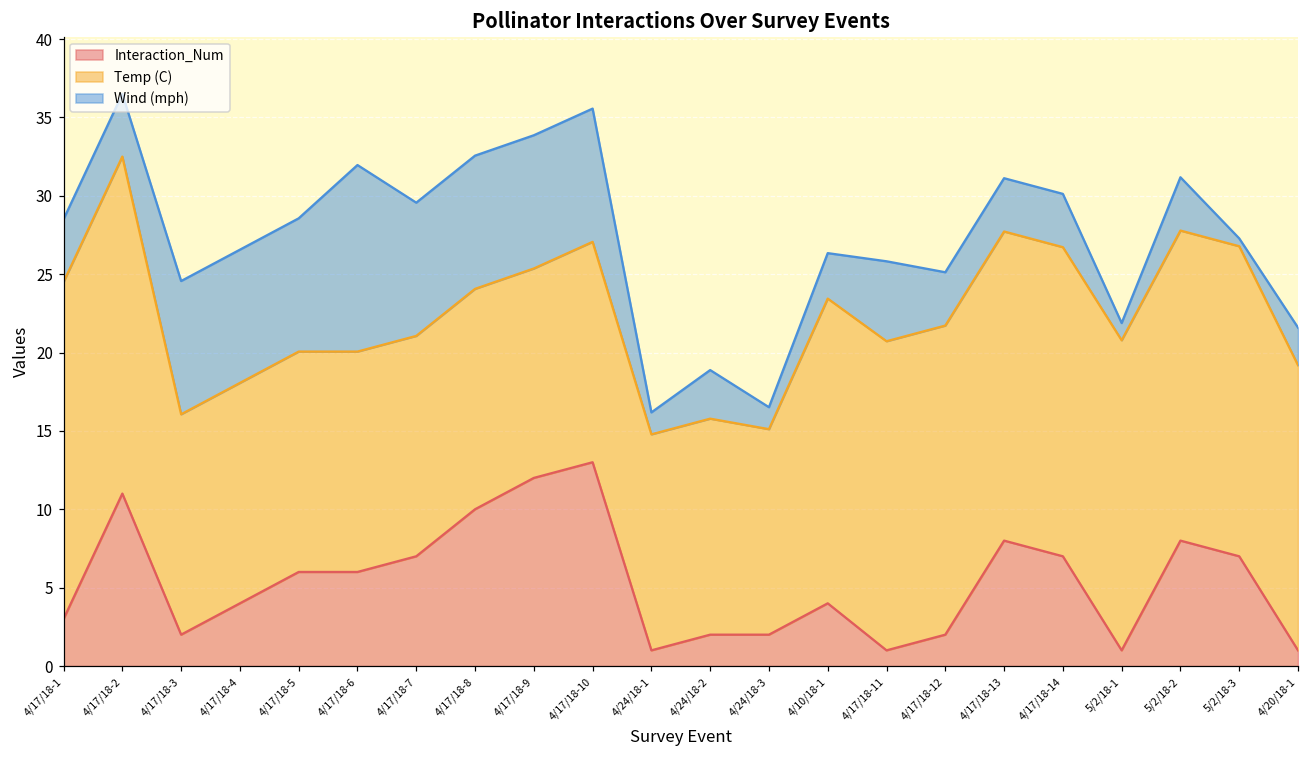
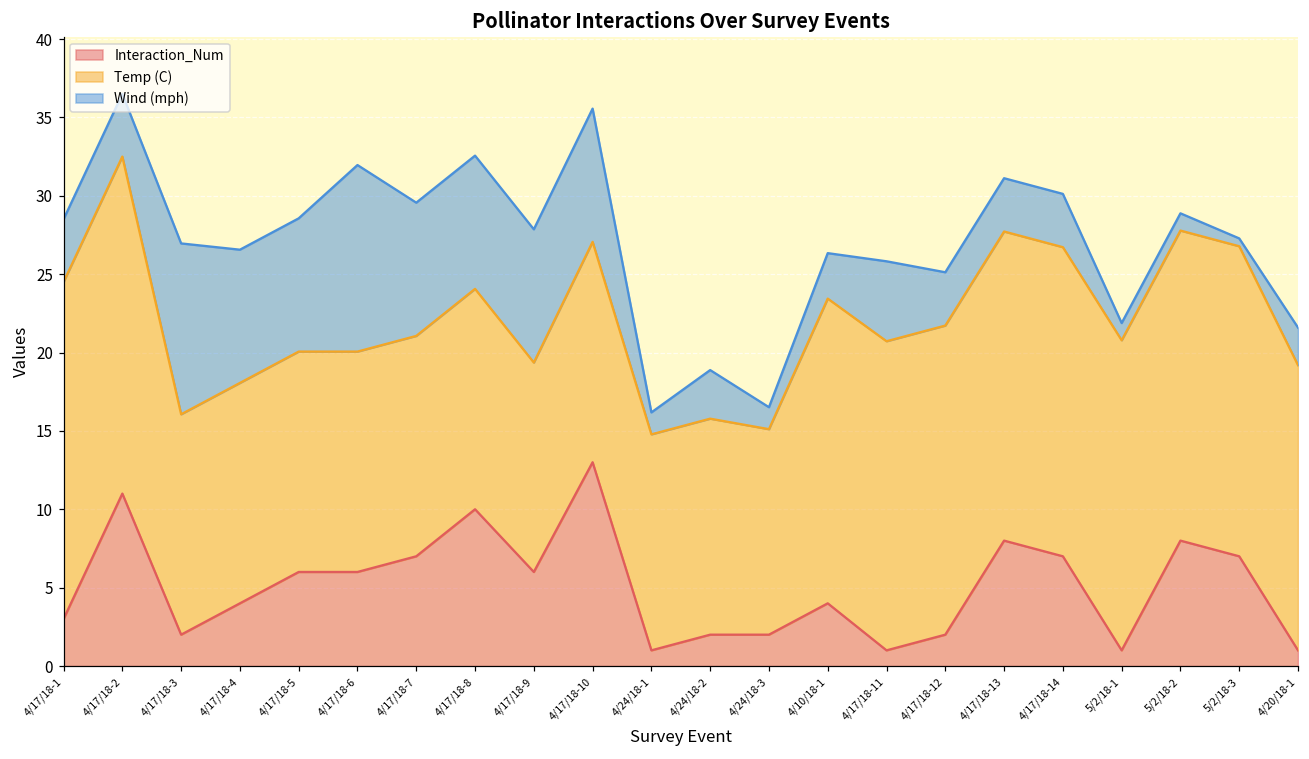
  {
    "Interaction_Num": {
      "4/17/18-1": 3,
      "4/17/18-2": 11,
      "4/17/18-3": 2,
      "4/17/18-4": 4,
      "4/17/18-5": 6,
      "4/17/18-6": 6,
      "4/17/18-7": 7,
      "4/17/18-8": 10,
-     "4/17/18-9": 12,
+     "4/17/18-9": 6,
      "4/17/18-10": 13,
      "4/24/18-1": 1,
      "4/24/18-2": 2,
      "4/24/18-3": 2,
      "4/10/18-1": 4,
      "4/17/18-11": 1,
      "4/17/18-12": 2,
      "4/17/18-13": 8,
      "4/17/18-14": 7,
      "5/2/18-1": 1,
      "5/2/18-2": 8,
      "5/2/18-3": 7,
      "4/20/18-1": 1
    },
    "Temp (C)": {
      "4/17/18-1": 21.5,
      "4/17/18-2": 21.5,
      "4/17/18-3": 14.1,
      "4/17/18-4": 14.1,
      "4/17/18-5": 14.1,
      "4/17/18-6": 14.1,
      "4/17/18-7": 14.1,
      "4/17/18-8": 14.1,
      "4/17/18-9": 13.4,
      "4/17/18-10": 14.1,
      "4/24/18-1": 13.8,
      "4/24/18-2": 13.8,
      "4/24/18-3": 13.1,
      "4/10/18-1": 19.4,
      "4/17/18-11": 19.7,
      "4/17/18-12": 19.7,
      "4/17/18-13": 19.7,
      "4/17/18-14": 19.7,
      "5/2/18-1": 19.8,
      "5/2/18-2": 19.8,
      "5/2/18-3": 19.8,
      "4/20/18-1": 18.2
    },
    "Wind (mph)": {
      "4/17/18-1": 4.0,
-     "4/17/18-3": 8.5,
+     "4/17/18-3": 10.9,
      "4/17/18-4": 8.5,
      "4/17/18-5": 8.5,
      "4/17/18-6": 11.9,
      "4/17/18-7": 8.5,
      "4/17/18-8": 8.5,
      "4/17/18-9": 8.5,
      "4/17/18-10": 8.5,
      "4/24/18-1": 1.4,
      "4/24/18-2": 3.1,
      "4/24/18-3": 1.4,
      "4/10/18-1": 2.9,
      "4/17/18-11": 5.1,
      "4/17/18-12": 3.4,
      "4/17/18-13": 3.4,
      "4/17/18-14": 3.4,
      "5/2/18-1": 1.1,
-     "5/2/18-2": 3.4,
+     "5/2/18-2": 1.1,
      "5/2/18-3": 0.5,
      "4/20/18-1": 2.4
    }
  }
